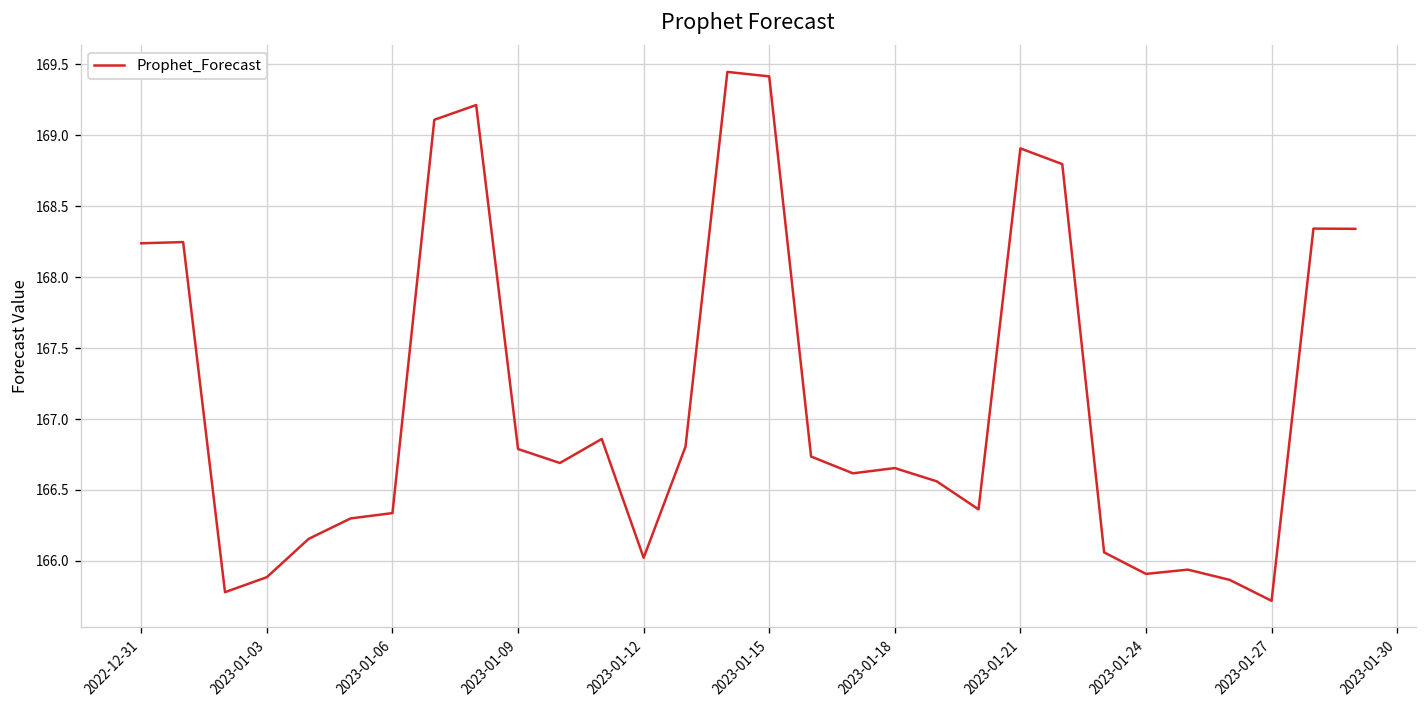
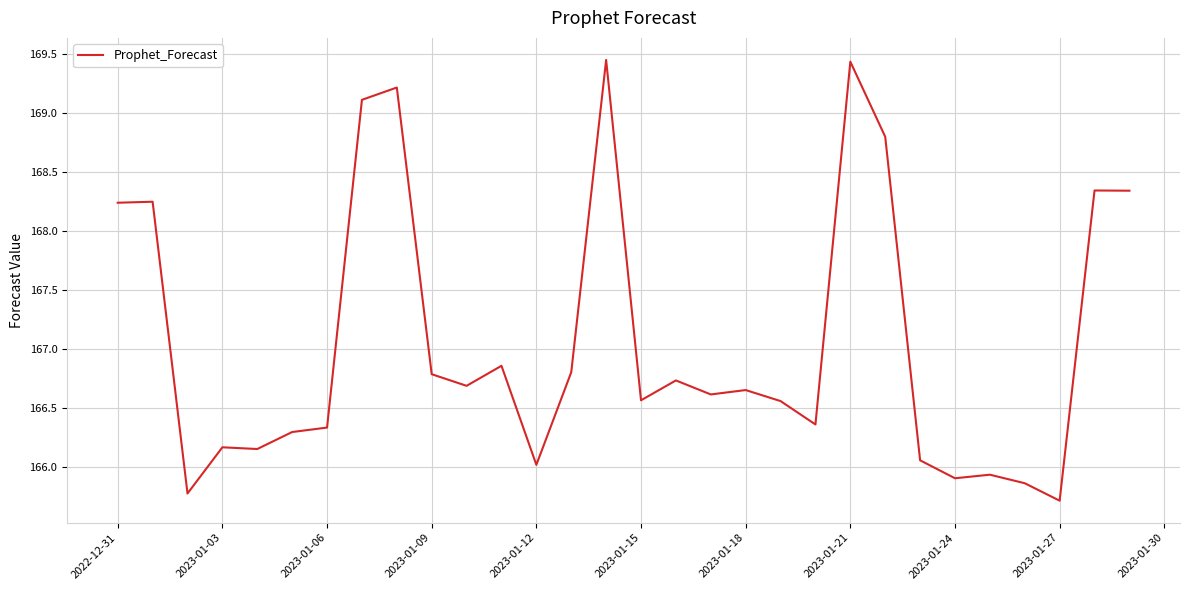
  {
    "2022-12-31": 168.24,
-   "2023-01-03": 165.89,
+   "2023-01-03": 166.17,
    "2023-01-06": 166.34,
    "2023-01-09": 166.79,
    "2023-01-12": 166.02,
-   "2023-01-15": 169.42,
+   "2023-01-15": 166.57,
    "2023-01-18": 166.65,
-   "2023-01-21": 168.91,
+   "2023-01-21": 169.43,
    "2023-01-24": 165.91,
    "2023-01-27": 165.72
  }
